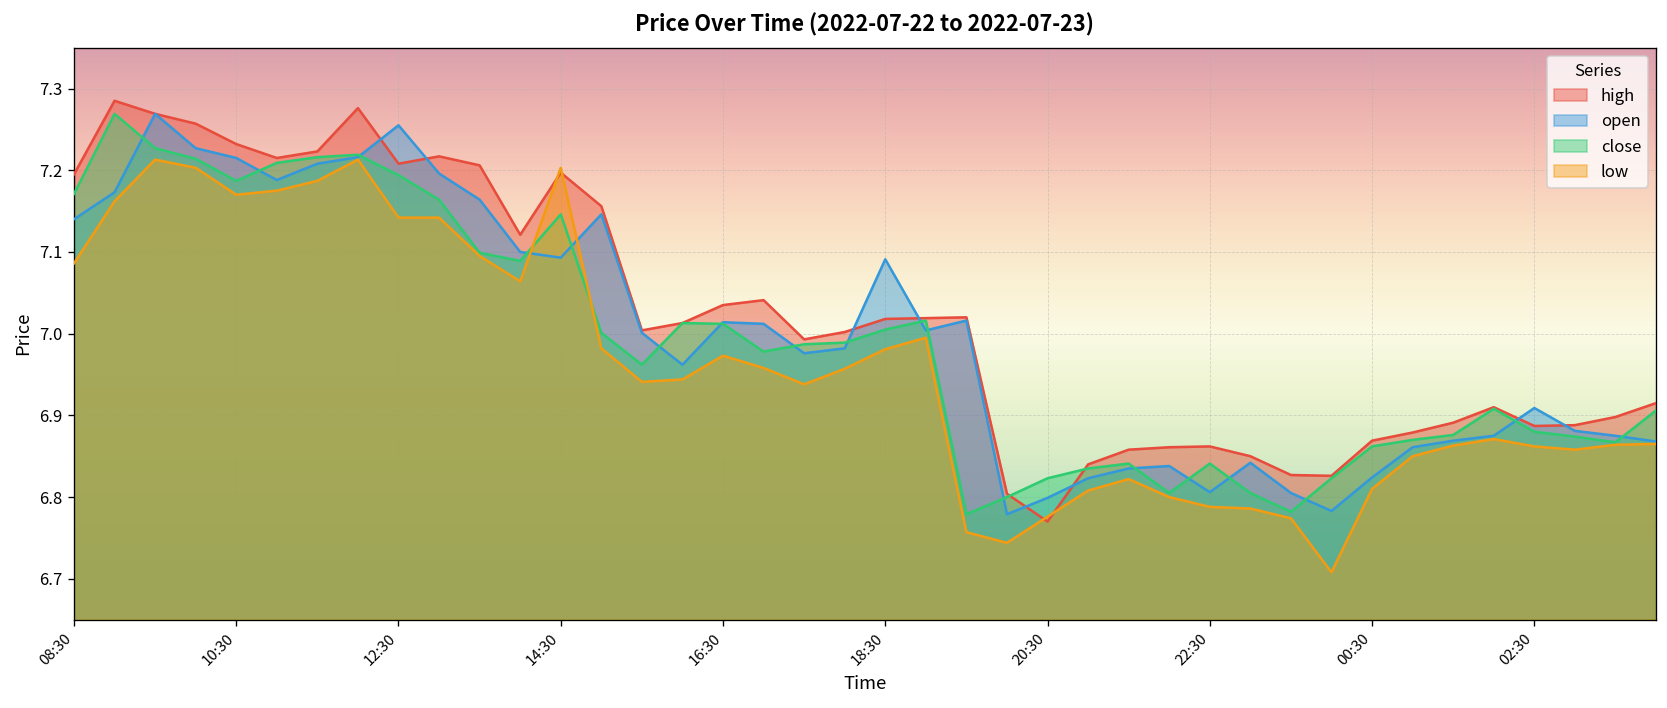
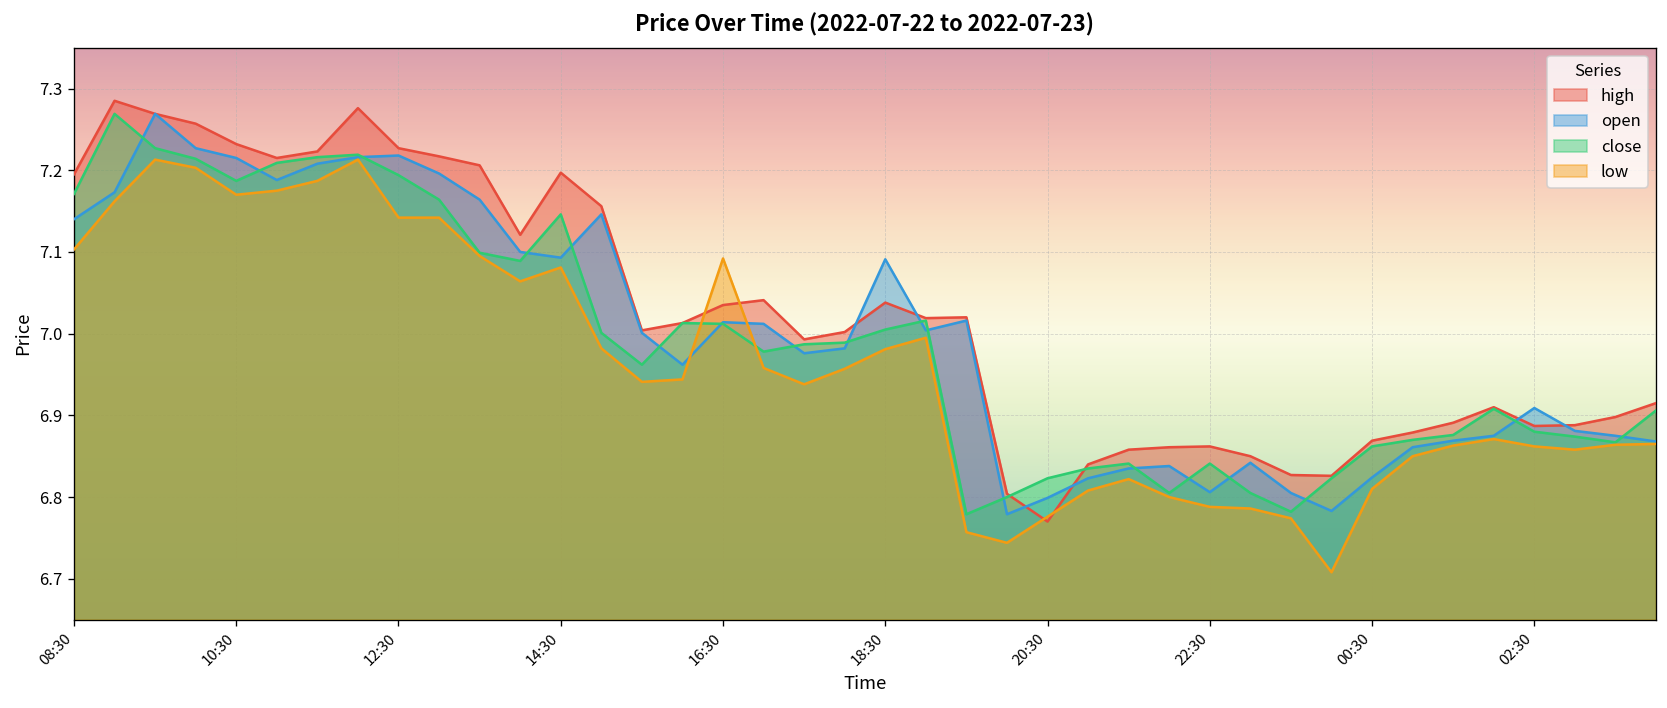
  {
    "high": {
      "08:30": 7.20,
      "10:30": 7.23,
-     "12:30": 7.21,
+     "12:30": 7.23,
      "14:30": 7.20,
      "16:30": 7.04,
-     "18:30": 7.02,
+     "18:30": 7.04,
      "20:30": 6.77,
      "22:30": 6.86,
      "00:30": 6.87,
      "02:30": 6.89
    },
    "open": {
      "08:30": 7.14,
      "10:30": 7.22,
-     "12:30": 7.26,
+     "12:30": 7.22,
      "14:30": 7.09,
      "18:30": 7.09,
      "20:30": 6.80,
      "22:30": 6.81,
      "00:30": 6.82,
      "02:30": 6.91
    },
    "close": {
      "08:30": 7.17,
      "10:30": 7.19,
      "12:30": 7.19,
      "14:30": 7.15,
      "18:30": 7.01,
      "20:30": 6.82,
      "22:30": 6.84,
      "00:30": 6.86,
      "02:30": 6.88
    },
    "low": {
-     "08:30": 7.09,
+     "08:30": 7.10,
      "10:30": 7.17,
      "12:30": 7.14,
-     "14:30": 7.20,
-     "16:30": 6.97,
+     "14:30": 7.08,
+     "16:30": 7.09,
      "18:30": 6.98,
      "20:30": 6.78,
      "22:30": 6.79,
      "00:30": 6.81,
      "02:30": 6.86
    }
  }
